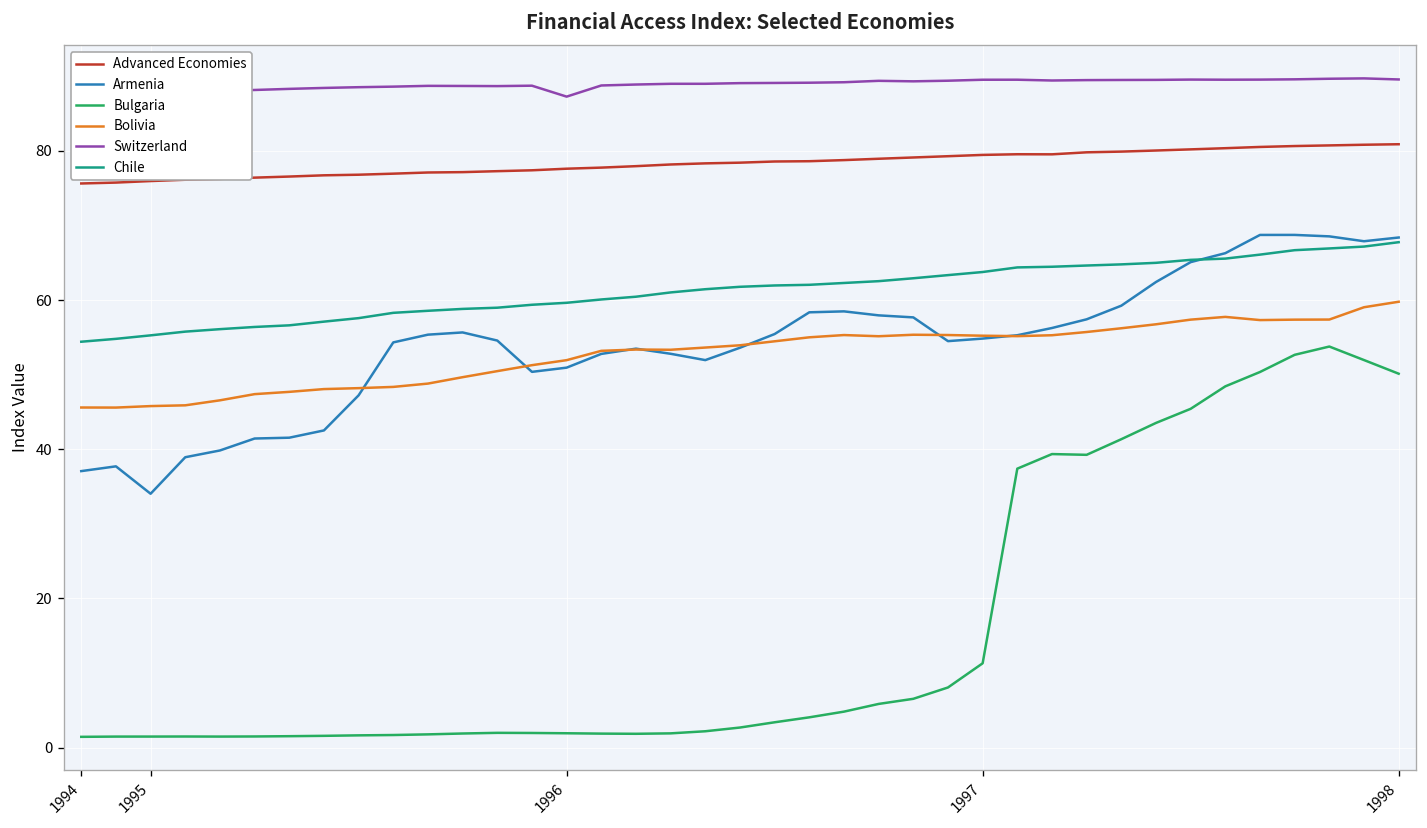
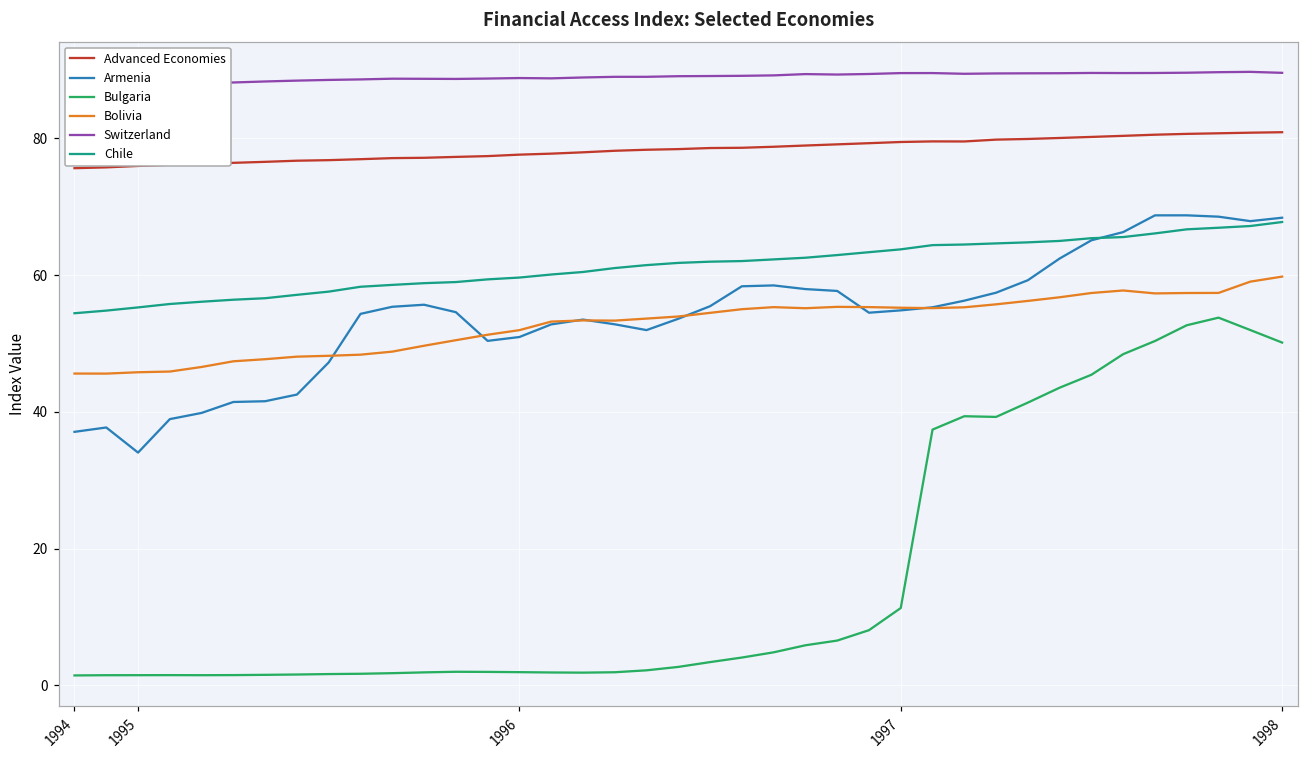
  {
    "Advanced Economies": {
      "1994": 76,
      "1995": 76,
      "1996": 78,
      "1997": 79,
      "1998": 81
    },
    "Armenia": {
      "1994": 37,
      "1995": 34,
      "1996": 51,
      "1998": 68
    },
    "Bolivia": {
      "1994": 46,
      "1995": 46,
      "1996": 52,
      "1998": 60
    },
    "Switzerland": {
-     "1996": 87,
+     "1996": 89,
      "1997": 90,
      "1998": 90
    }
  }
